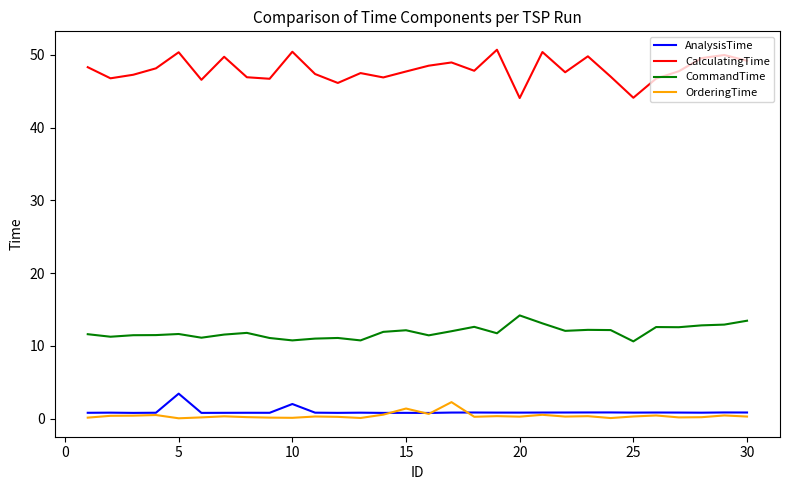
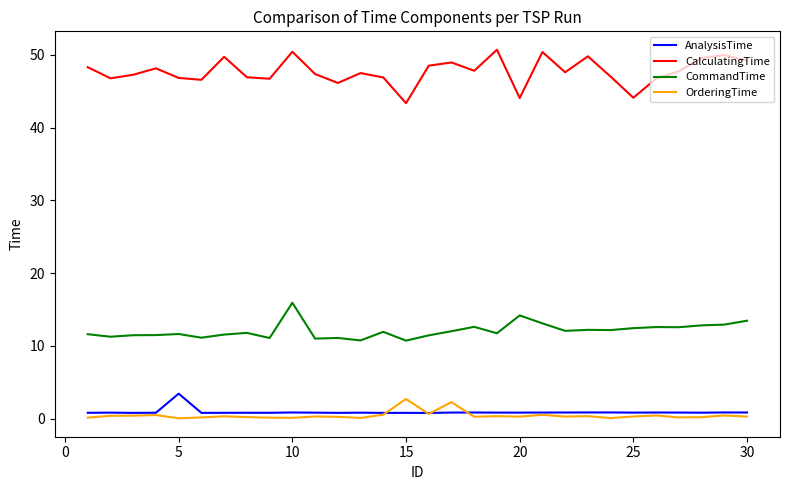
  {
    "AnalysisTime": {
      "5": 3,
-     "10": 2,
+     "10": 1,
      "15": 1,
      "20": 1,
      "25": 1,
      "30": 1
    },
    "CalculatingTime": {
-     "5": 50,
+     "5": 47,
      "10": 50,
-     "15": 48,
+     "15": 43,
      "20": 44,
      "25": 44
    },
    "CommandTime": {
      "5": 12,
-     "10": 11,
-     "15": 12,
+     "10": 16,
+     "15": 11,
      "20": 14,
-     "25": 11,
+     "25": 12,
      "30": 13
    },
    "OrderingTime": {
      "5": 0,
      "10": 0,
-     "15": 1,
+     "15": 3,
      "20": 0,
      "25": 0,
      "30": 0
    }
  }
